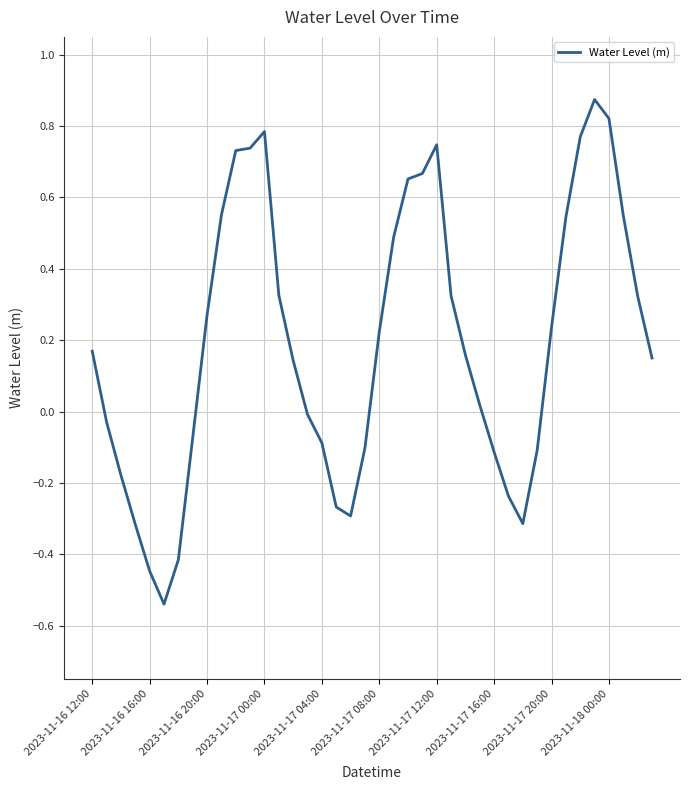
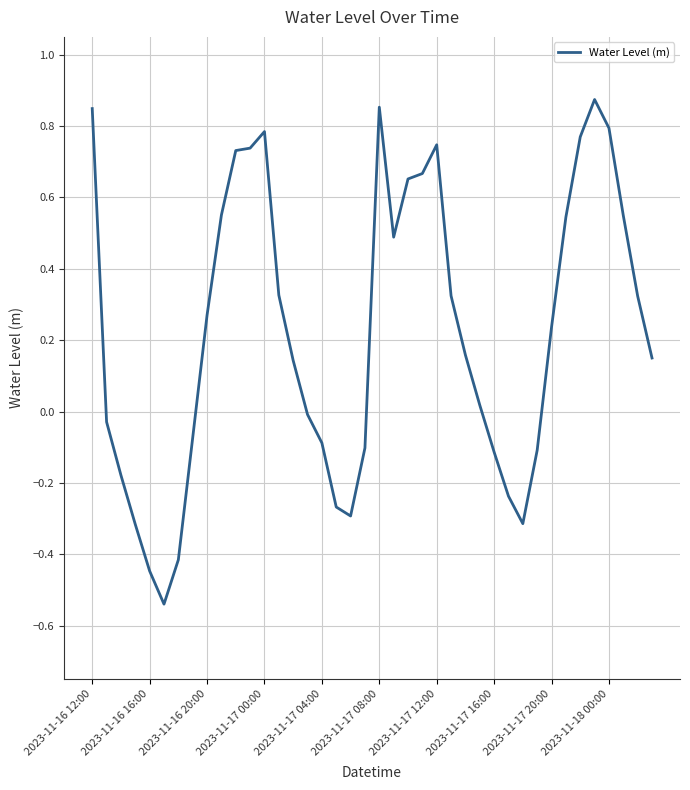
  {
-   "2023-11-16 12:00": 0.17,
+   "2023-11-16 12:00": 0.85,
    "2023-11-16 16:00": -0.45,
    "2023-11-16 20:00": 0.27,
    "2023-11-17 00:00": 0.78,
    "2023-11-17 04:00": -0.09,
-   "2023-11-17 08:00": 0.22,
+   "2023-11-17 08:00": 0.85,
    "2023-11-17 12:00": 0.75,
    "2023-11-17 16:00": -0.11,
    "2023-11-17 20:00": 0.24,
-   "2023-11-18 00:00": 0.82
+   "2023-11-18 00:00": 0.79
  }
